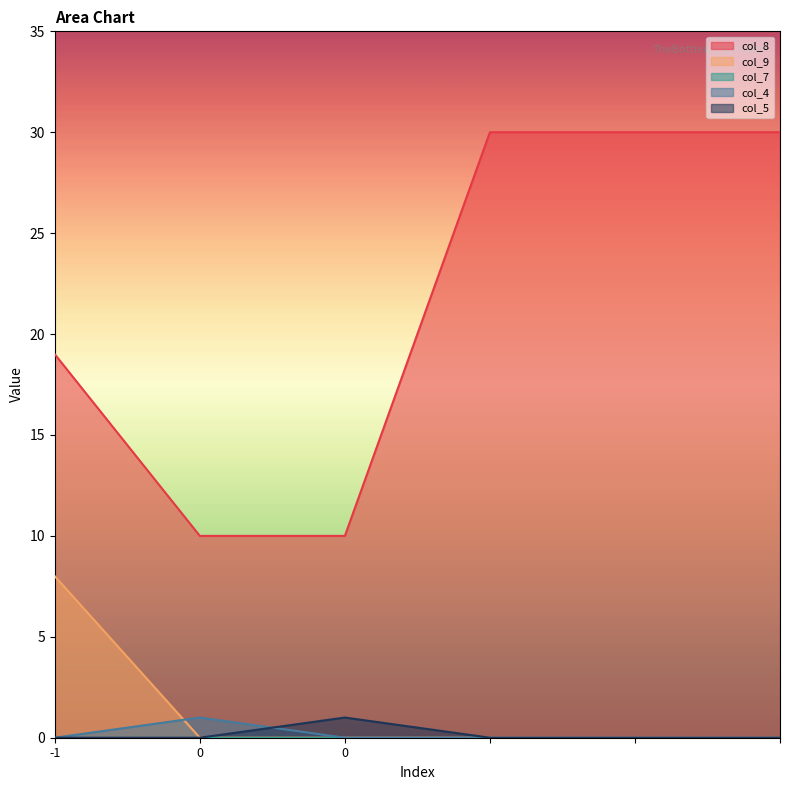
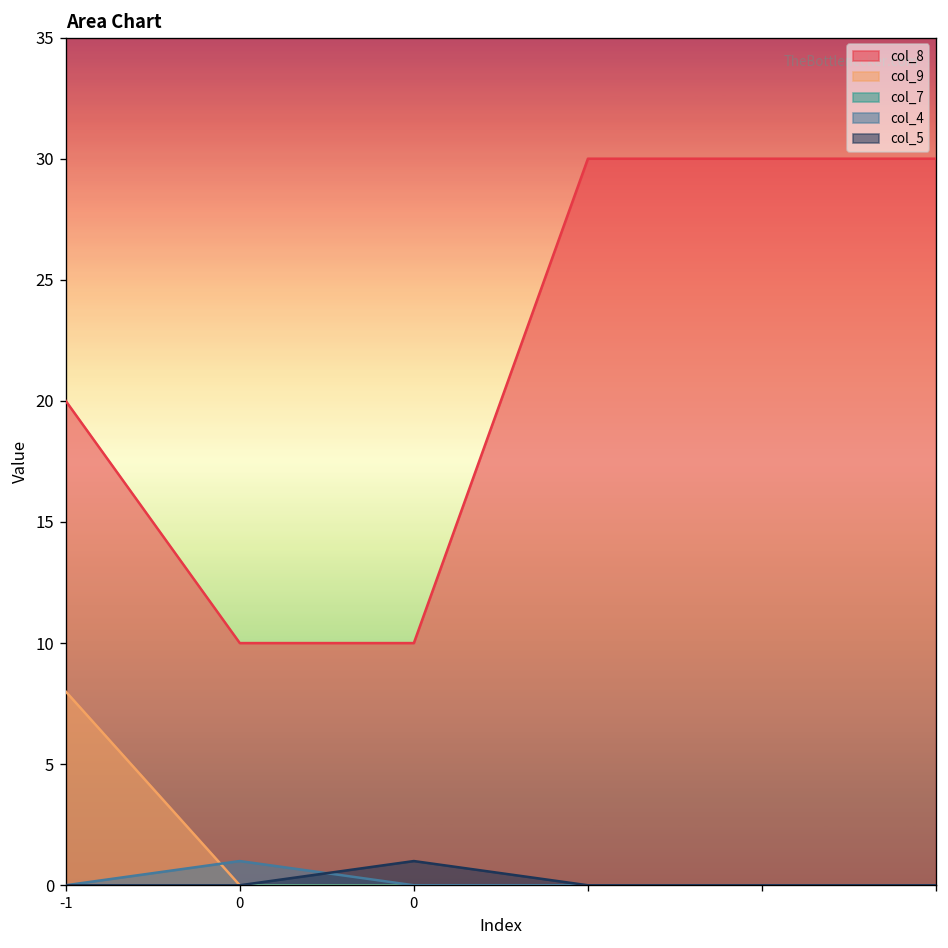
  {
    "col_8": {
-     "-1": 19
+     "-1": 20
    },
    "col_9": {
      "-1": 8
    }
  }
